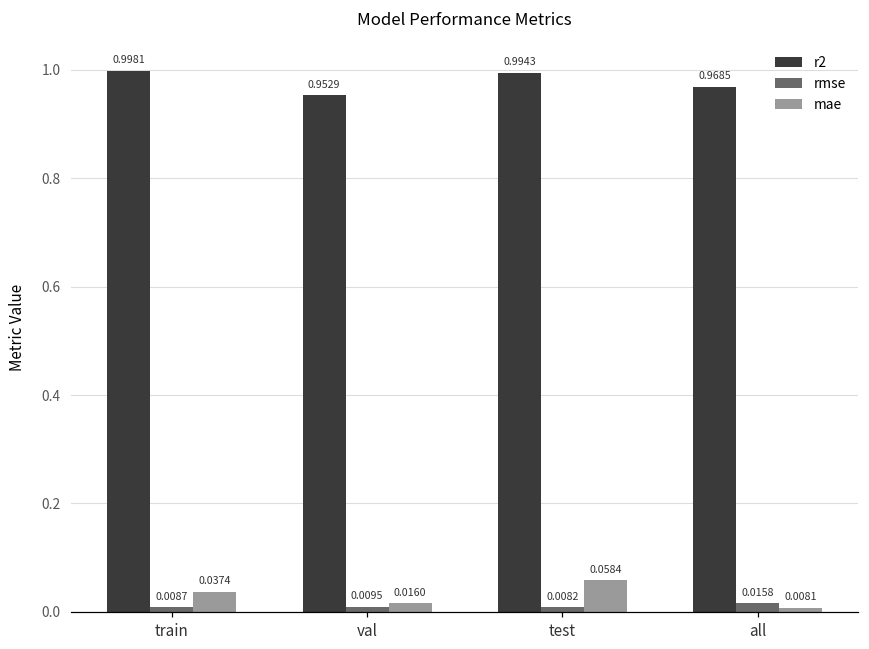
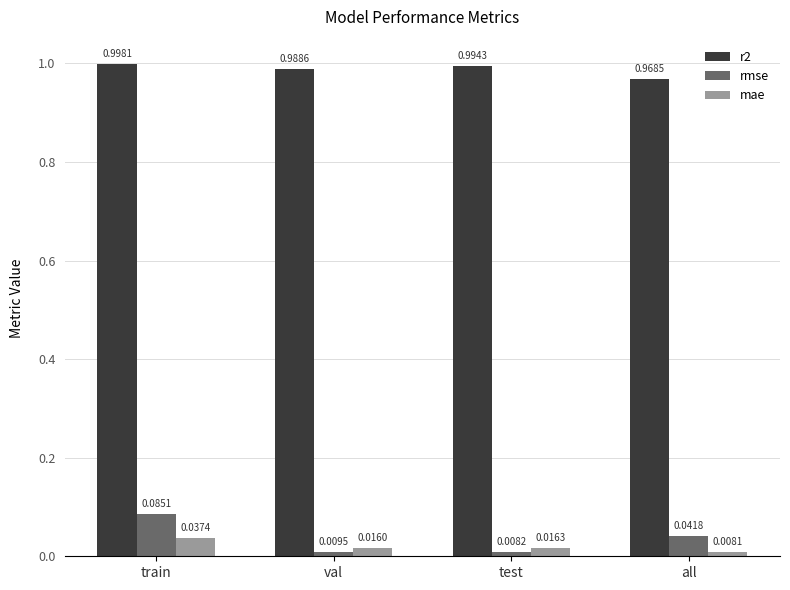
  {
    "r2": {
      "train": 0.9981,
-     "val": 0.9529,
+     "val": 0.9886,
      "test": 0.9943,
      "all": 0.9685
    },
    "rmse": {
-     "train": 0.0087,
+     "train": 0.0851,
      "val": 0.0095,
      "test": 0.0082,
-     "all": 0.0158
+     "all": 0.0418
    },
    "mae": {
      "train": 0.0374,
      "val": 0.0160,
-     "test": 0.0584,
+     "test": 0.0163,
      "all": 0.0081
    }
  }
